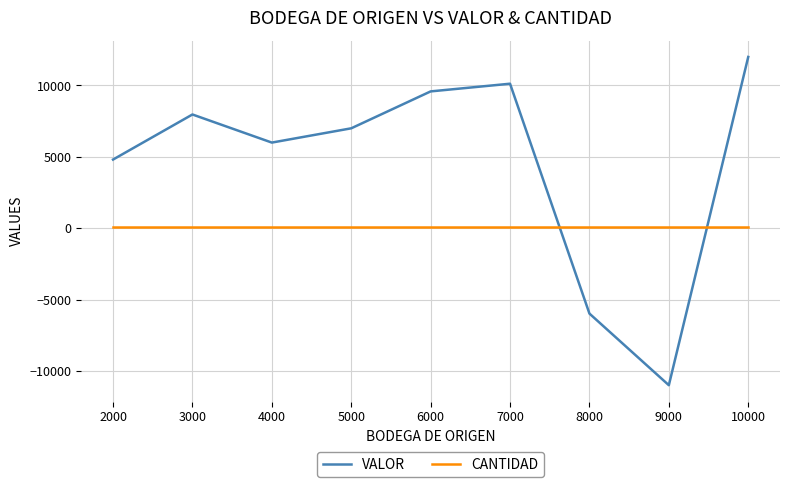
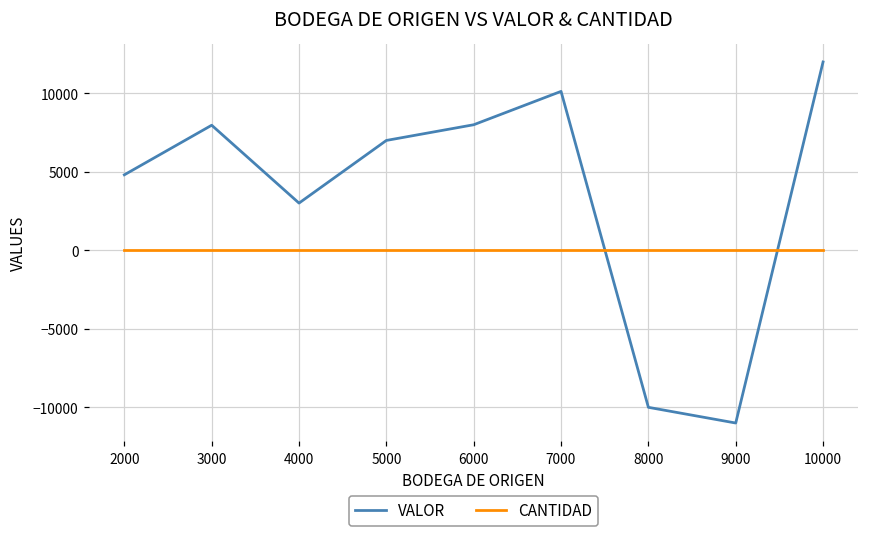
  {
    "VALOR": {
      "2000": 4800,
      "3000": 8000,
-     "4000": 6000,
+     "4000": 3000,
      "5000": 7000,
-     "6000": 9600,
+     "6000": 8000,
      "7000": 10100,
-     "8000": -6000,
+     "8000": -10000,
      "9000": -11000,
      "10000": 12000
    },
    "CANTIDAD": {
      "2000": 100,
      "3000": 100,
      "4000": 100,
      "5000": 100,
      "6000": 100,
      "7000": 100,
      "8000": 100,
      "9000": 100,
      "10000": 100
    }
  }
